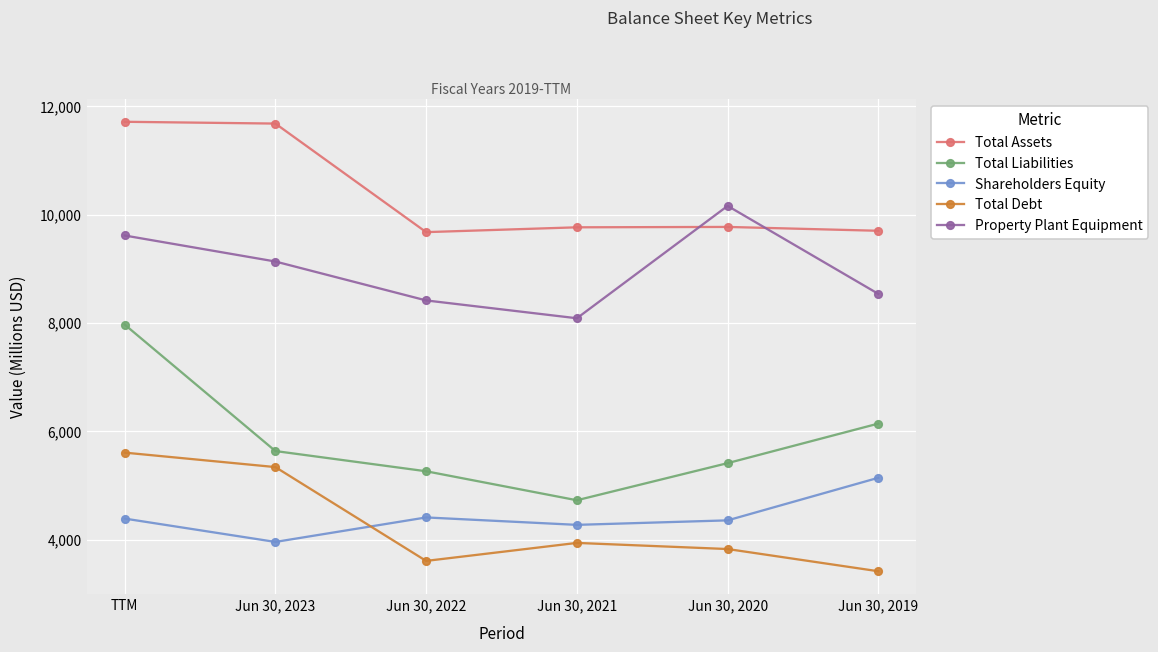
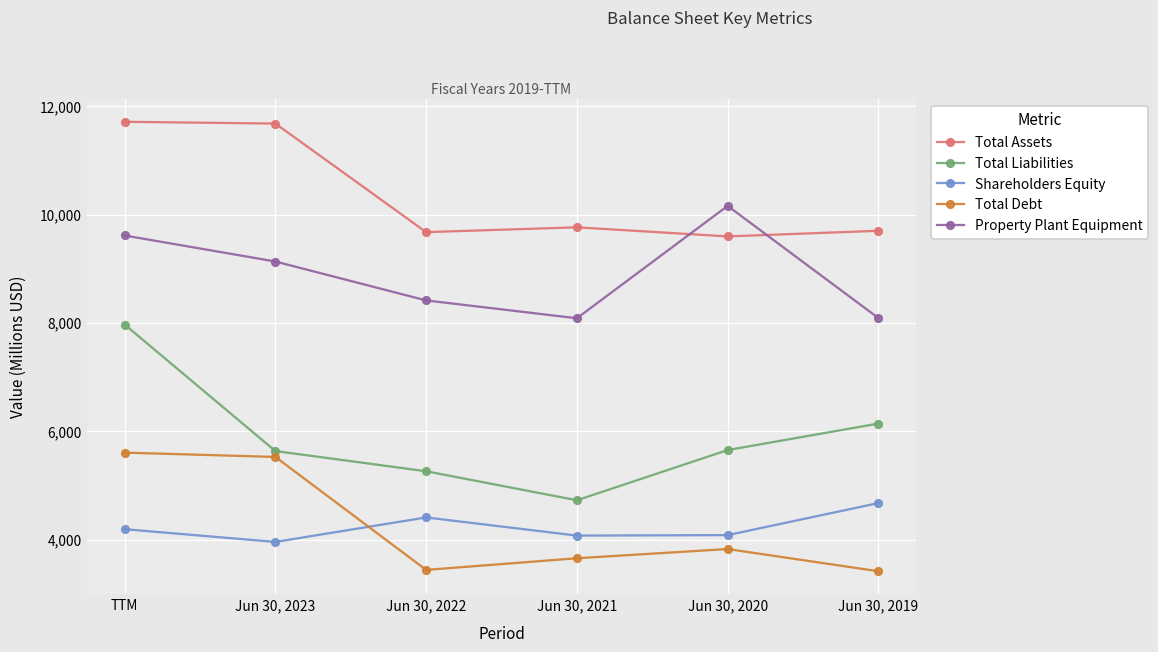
  {
    "Total Assets": {
      "TTM": "11,700",
      "Jun 30, 2023": "11,700",
      "Jun 30, 2022": "9,700",
      "Jun 30, 2021": "9,800",
-     "Jun 30, 2020": "9,800",
+     "Jun 30, 2020": "9,600",
      "Jun 30, 2019": "9,700"
    },
    "Total Liabilities": {
      "TTM": "8,000",
      "Jun 30, 2023": "5,600",
      "Jun 30, 2022": "5,300",
      "Jun 30, 2021": "4,700",
-     "Jun 30, 2020": "5,400",
+     "Jun 30, 2020": "5,700",
      "Jun 30, 2019": "6,100"
    },
    "Shareholders Equity": {
-     "TTM": "4,400",
+     "TTM": "4,200",
      "Jun 30, 2023": "4,000",
      "Jun 30, 2022": "4,400",
-     "Jun 30, 2021": "4,300",
-     "Jun 30, 2020": "4,400",
-     "Jun 30, 2019": "5,100"
+     "Jun 30, 2021": "4,100",
+     "Jun 30, 2020": "4,100",
+     "Jun 30, 2019": "4,700"
    },
    "Total Debt": {
      "TTM": "5,600",
-     "Jun 30, 2023": "5,300",
-     "Jun 30, 2022": "3,600",
-     "Jun 30, 2021": "3,900",
+     "Jun 30, 2023": "5,500",
+     "Jun 30, 2022": "3,400",
+     "Jun 30, 2021": "3,700",
      "Jun 30, 2020": "3,800",
      "Jun 30, 2019": "3,400"
    },
    "Property Plant Equipment": {
      "TTM": "9,600",
      "Jun 30, 2023": "9,100",
      "Jun 30, 2022": "8,400",
      "Jun 30, 2021": "8,100",
      "Jun 30, 2020": "10,200",
-     "Jun 30, 2019": "8,500"
+     "Jun 30, 2019": "8,100"
    }
  }
